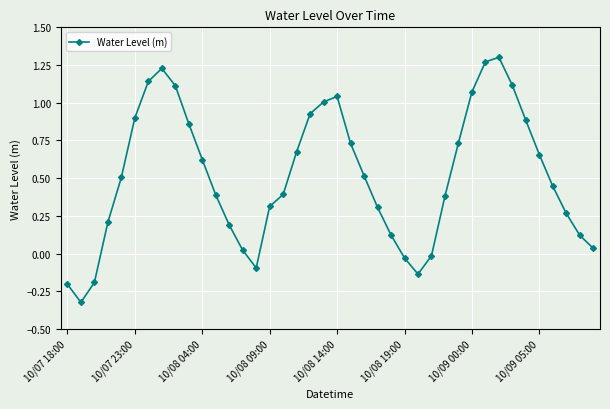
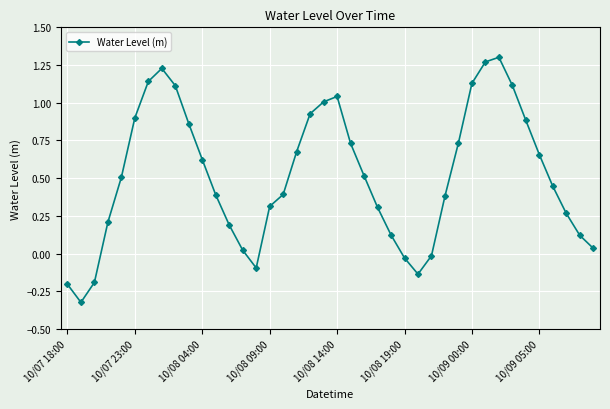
  {
    "10/07 18:00": -0.20,
    "10/07 23:00": 0.90,
    "10/08 04:00": 0.62,
    "10/08 09:00": 0.31,
    "10/08 14:00": 1.04,
    "10/08 19:00": -0.03,
-   "10/09 00:00": 1.07,
+   "10/09 00:00": 1.13,
    "10/09 05:00": 0.66
  }
